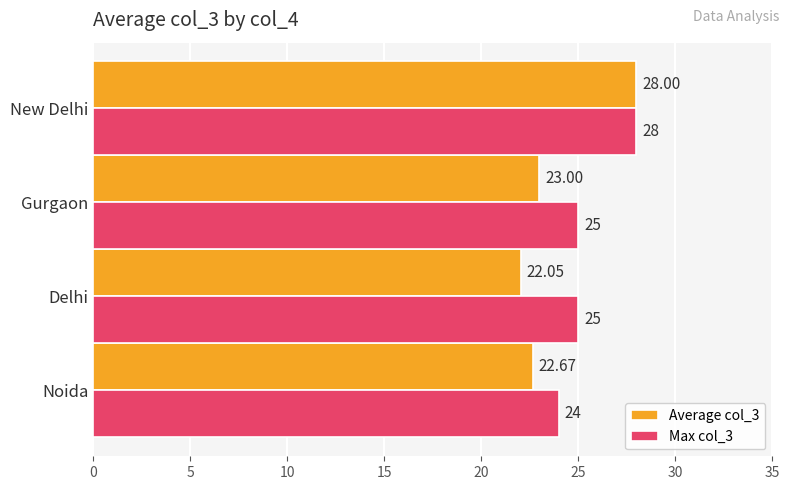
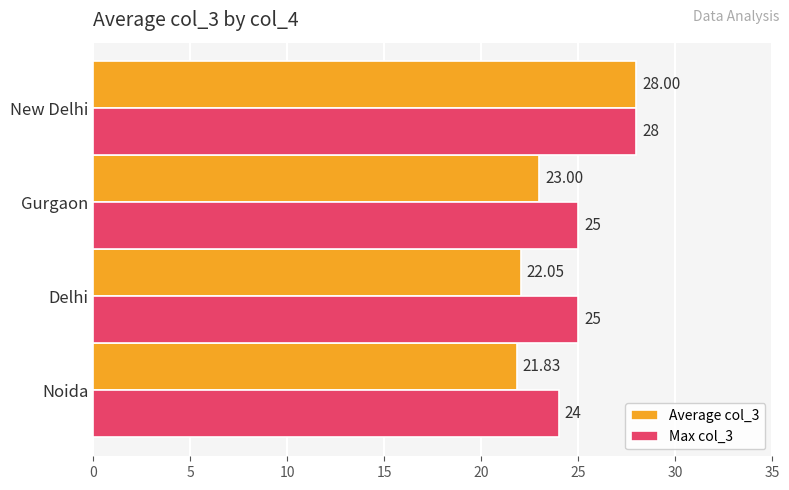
  {
    "Average col_3": {
      "New Delhi": 28.00,
      "Gurgaon": 23.00,
      "Delhi": 22.05,
-     "Noida": 22.67
+     "Noida": 21.83
    },
    "Max col_3": {
      "New Delhi": 28,
      "Gurgaon": 25,
      "Delhi": 25,
      "Noida": 24
    }
  }
